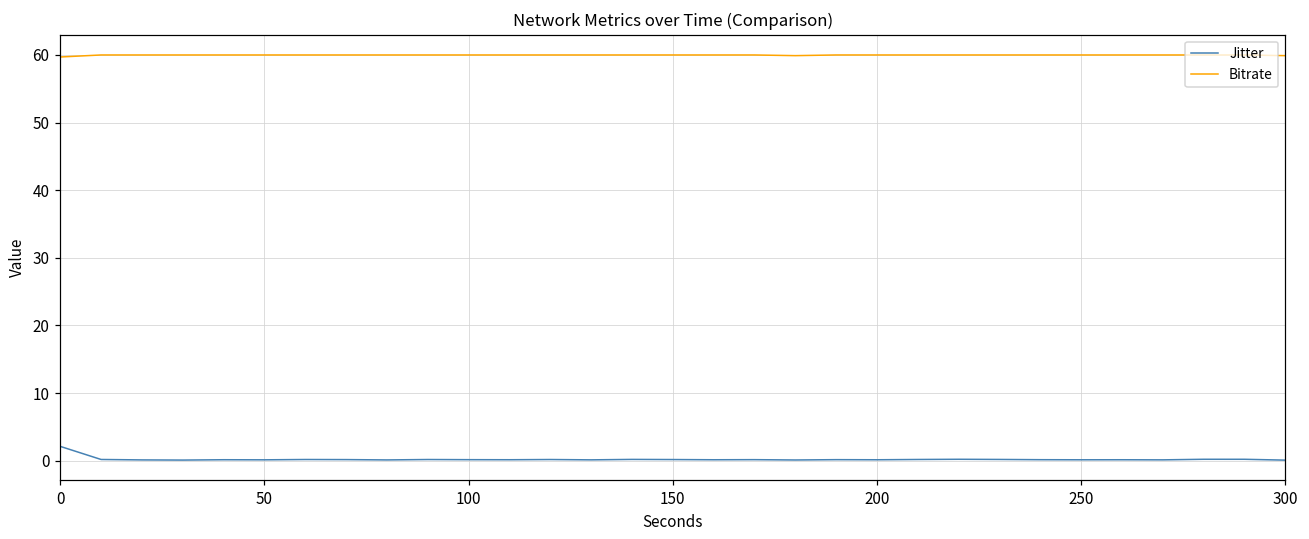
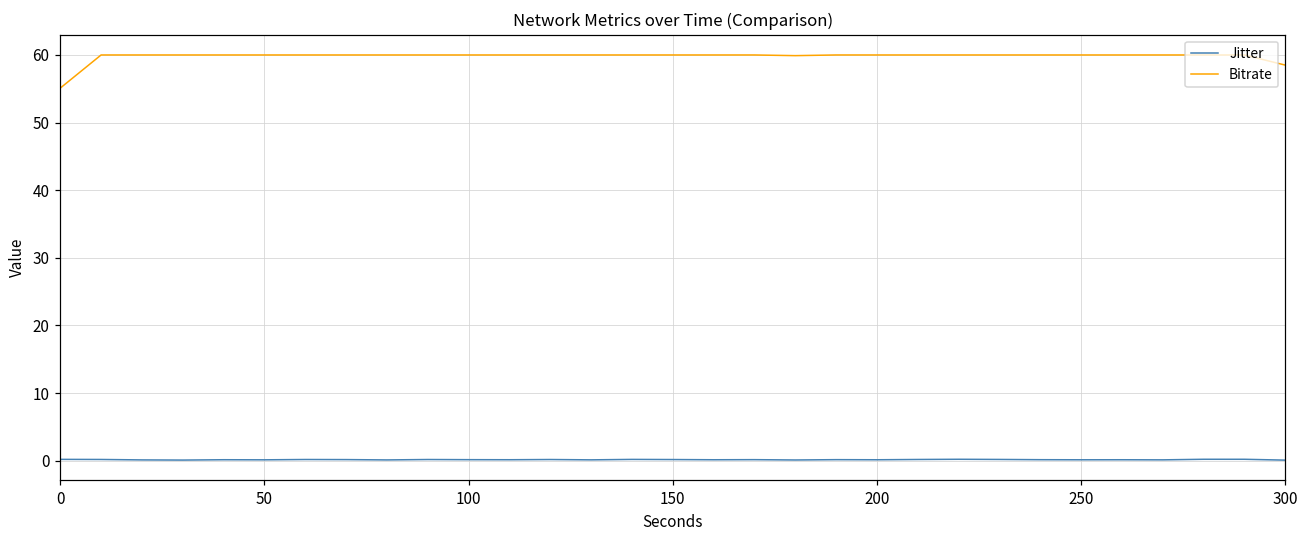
  {
    "Jitter": {
-     "0": 2,
+     "0": 0,
      "50": 0,
      "100": 0,
      "150": 0,
      "200": 0,
      "250": 0,
      "300": 0
    },
    "Bitrate": {
-     "0": 60,
+     "0": 55,
      "50": 60,
      "100": 60,
      "150": 60,
      "200": 60,
      "250": 60,
-     "300": 60
+     "300": 59
    }
  }
